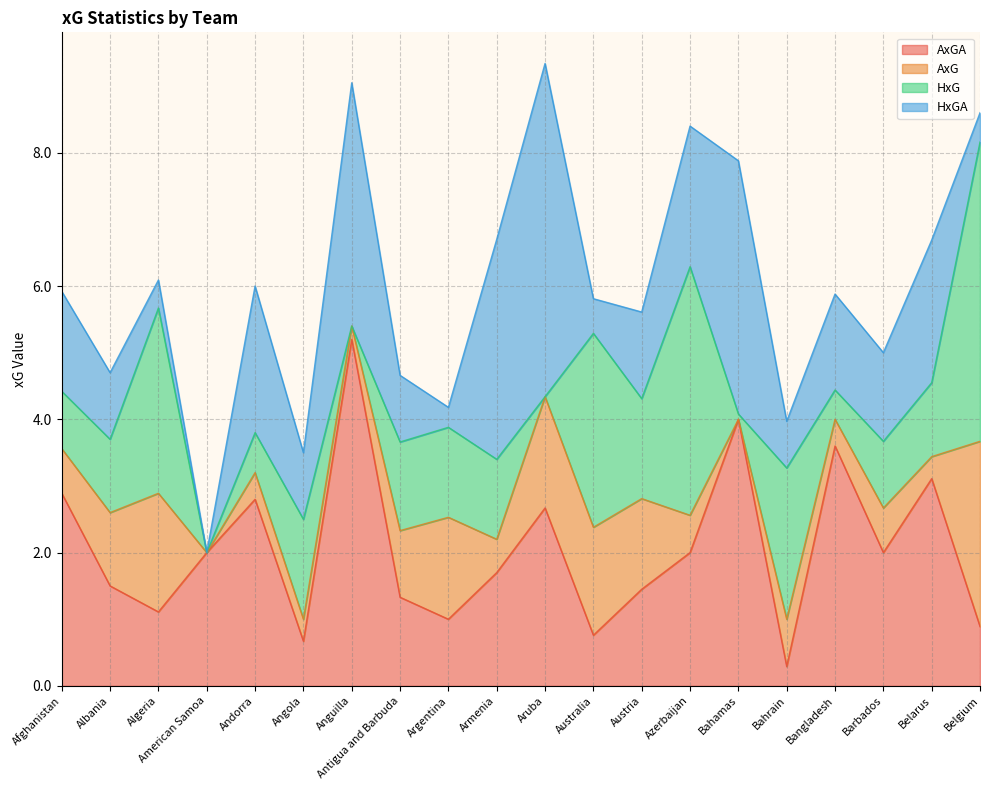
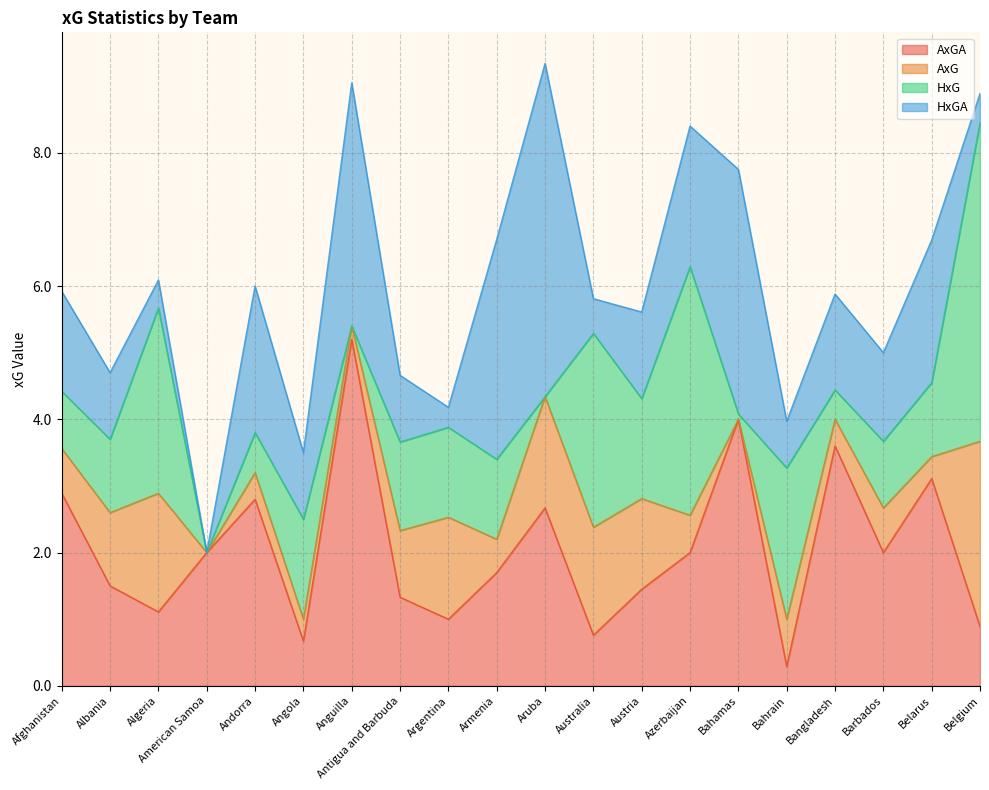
  {
    "HxG": {
      "Afghanistan": 0.9,
      "Albania": 1.1,
      "Algeria": 2.8,
      "Andorra": 0.6,
      "Angola": 1.5,
      "Antigua and Barbuda": 1.3,
      "Argentina": 1.4,
      "Armenia": 1.2,
      "Australia": 2.9,
      "Austria": 1.5,
      "Azerbaijan": 3.7,
      "Bahamas": 0.1,
      "Bahrain": 2.3,
      "Bangladesh": 0.4,
      "Barbados": 1.0,
      "Belarus": 1.1,
-     "Belgium": 4.5
+     "Belgium": 4.8
    },
    "HxGA": {
      "Afghanistan": 1.5,
      "Albania": 1.0,
      "Algeria": 0.4,
      "Andorra": 2.2,
      "Angola": 1.0,
      "Anguilla": 3.7,
      "Antigua and Barbuda": 1.0,
      "Argentina": 0.3,
      "Armenia": 3.3,
      "Aruba": 5.0,
      "Australia": 0.5,
      "Austria": 1.3,
      "Azerbaijan": 2.1,
-     "Bahamas": 3.8,
+     "Bahamas": 3.7,
      "Bahrain": 0.7,
      "Bangladesh": 1.4,
      "Barbados": 1.3,
      "Belarus": 2.1,
      "Belgium": 0.4
    }
  }
